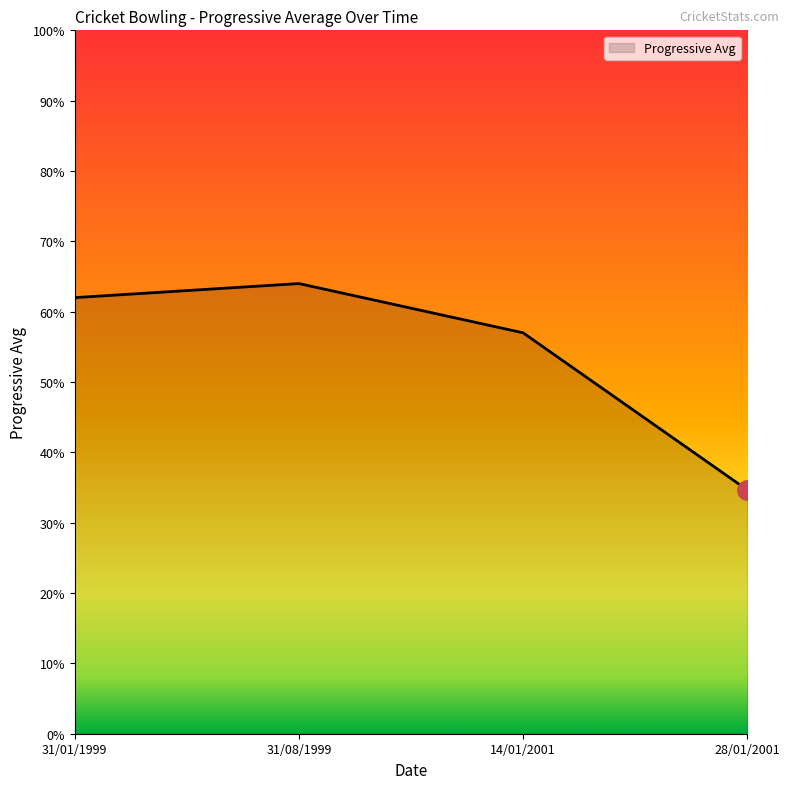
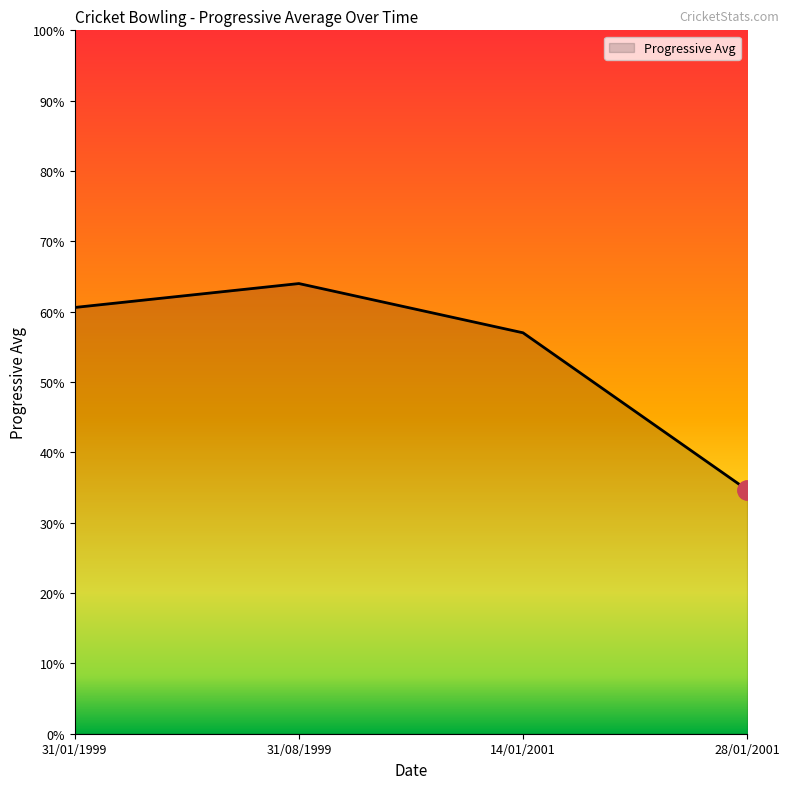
  {
    "Progressive Avg": {
-     "31/01/1999": "62%",
+     "31/01/1999": "61%",
      "31/08/1999": "64%",
      "14/01/2001": "57%"
    }
  }
